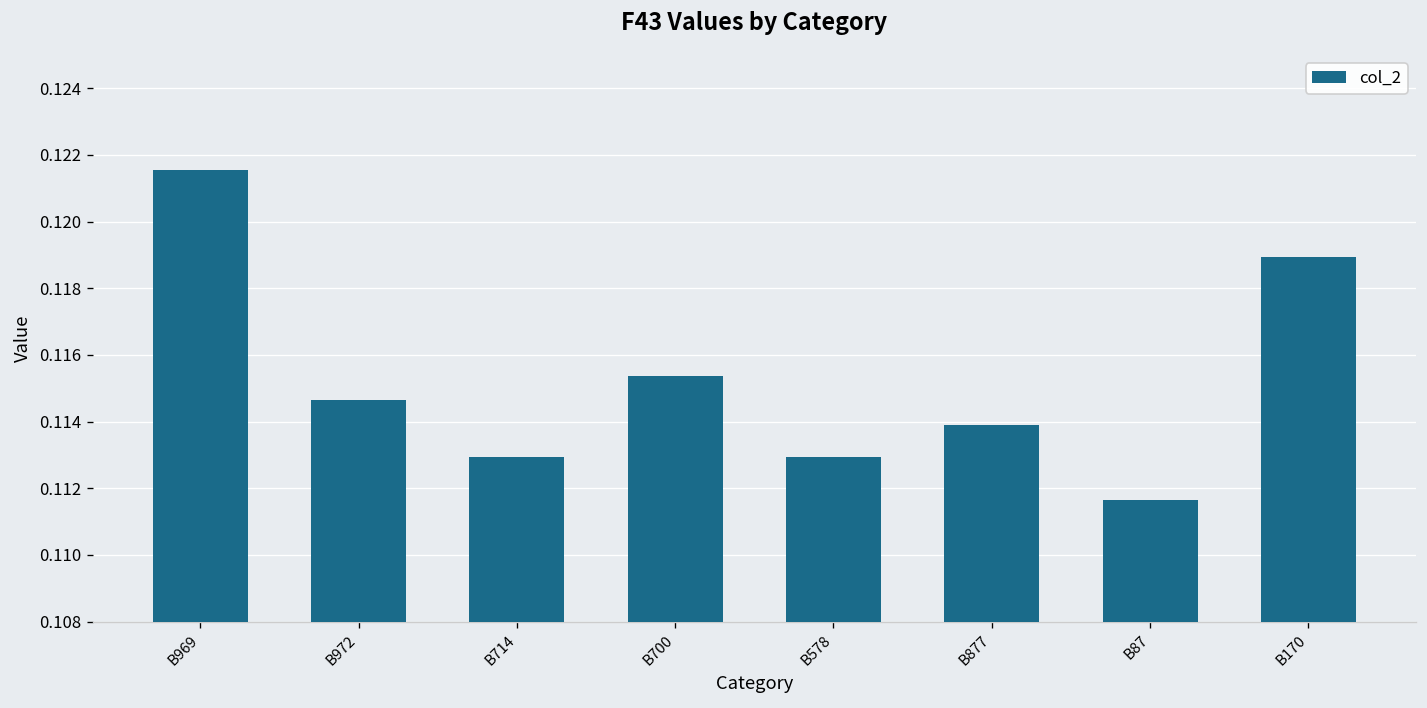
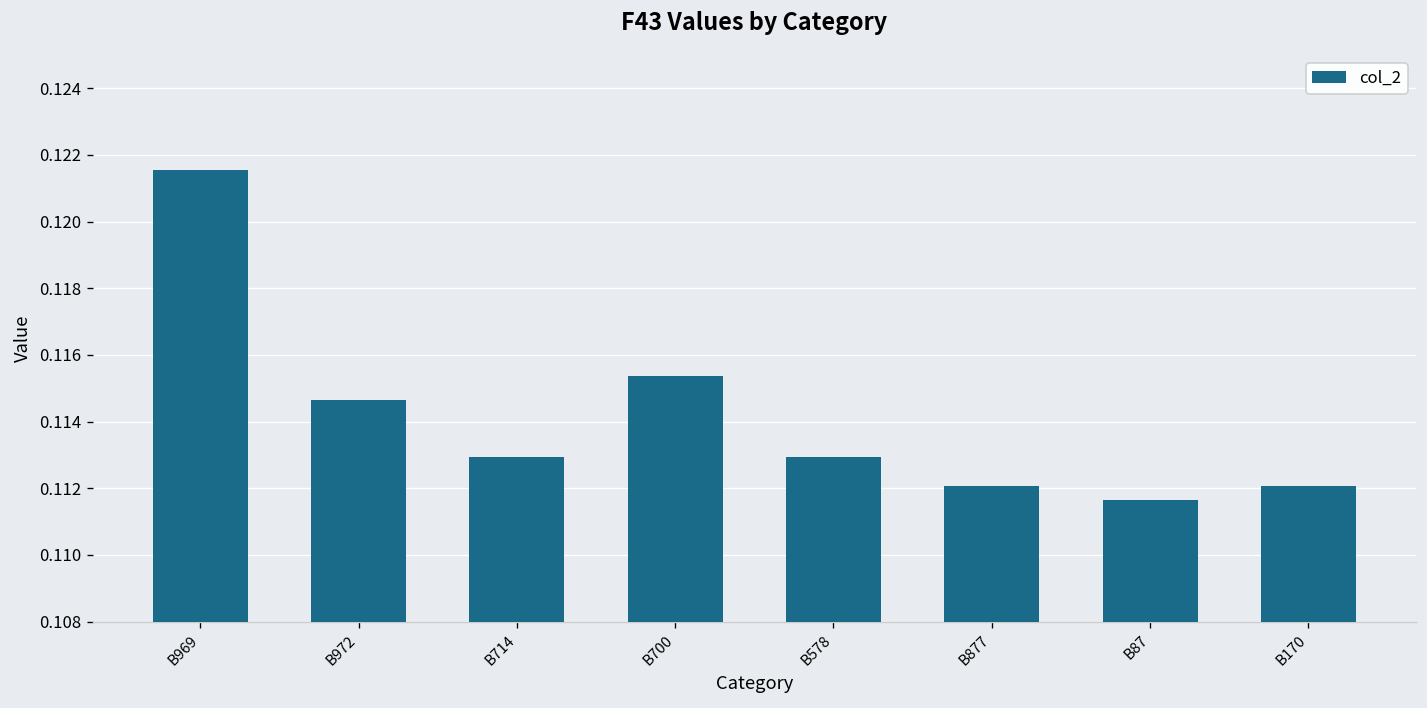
  {
    "B969": 0.1216,
    "B972": 0.1147,
    "B714": 0.1129,
    "B700": 0.1154,
    "B578": 0.1129,
-   "B877": 0.1139,
+   "B877": 0.1121,
    "B87": 0.1116,
-   "B170": 0.1189
+   "B170": 0.1121
  }
